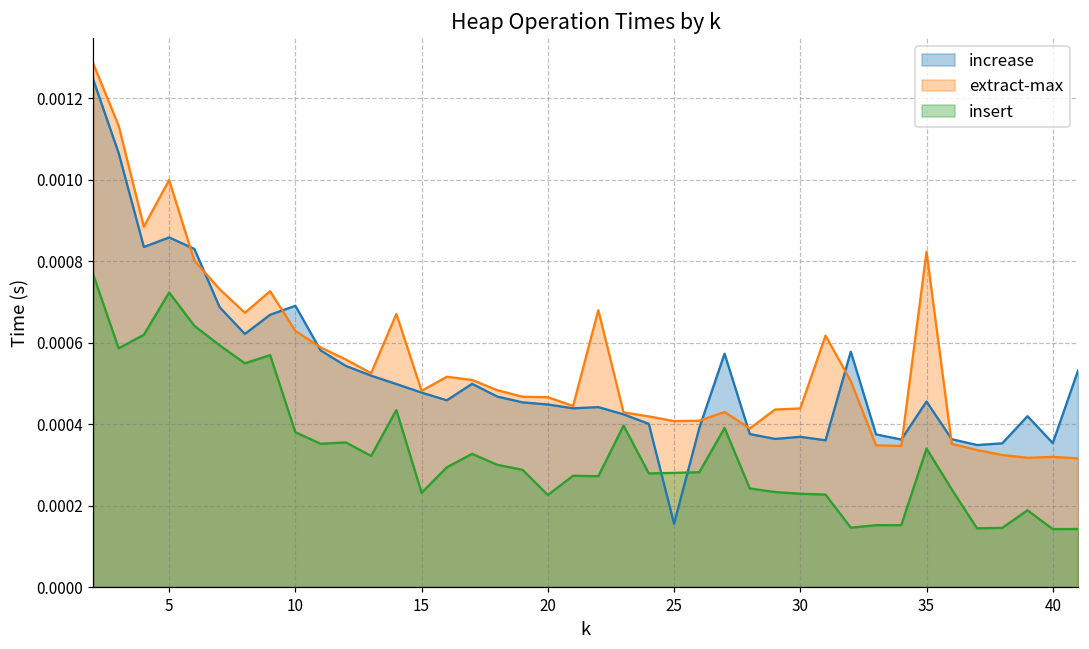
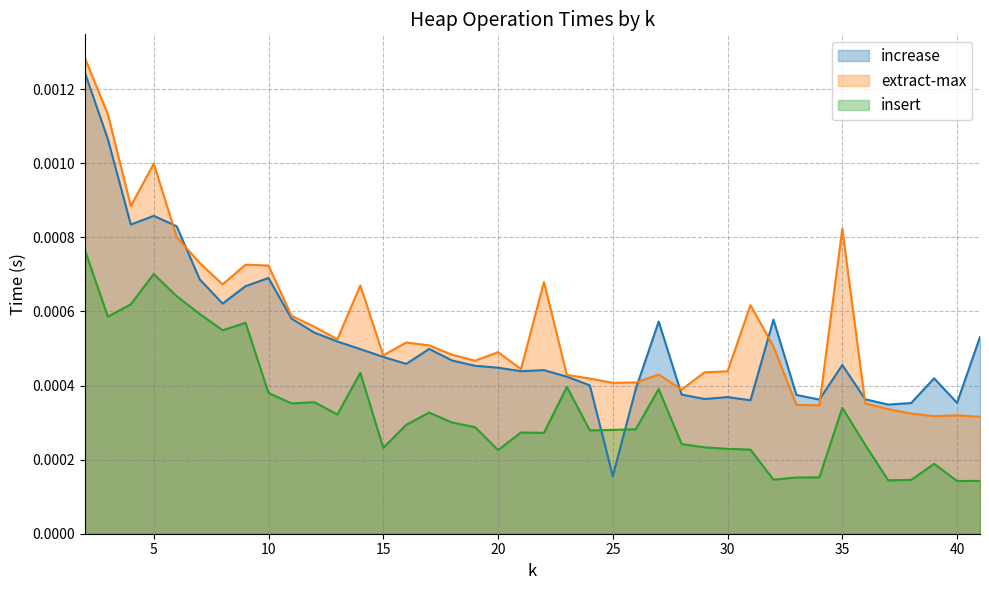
  {
    "increase": {
      "5": 0.00086,
      "10": 0.00069,
      "20": 0.00045,
      "25": 0.00016,
      "30": 0.00037,
      "35": 0.00046,
      "40": 0.00035
    },
    "extract-max": {
      "5": 0.00100,
-     "10": 0.00063,
-     "20": 0.00047,
+     "10": 0.00072,
+     "20": 0.00049,
      "25": 0.00041,
      "30": 0.00044,
      "35": 0.00082,
      "40": 0.00032
    },
    "insert": {
-     "5": 0.00072,
+     "5": 0.00070,
      "10": 0.00038,
      "15": 0.00023,
      "20": 0.00023,
      "25": 0.00028,
      "30": 0.00023,
      "35": 0.00034,
      "40": 0.00014
    }
  }
